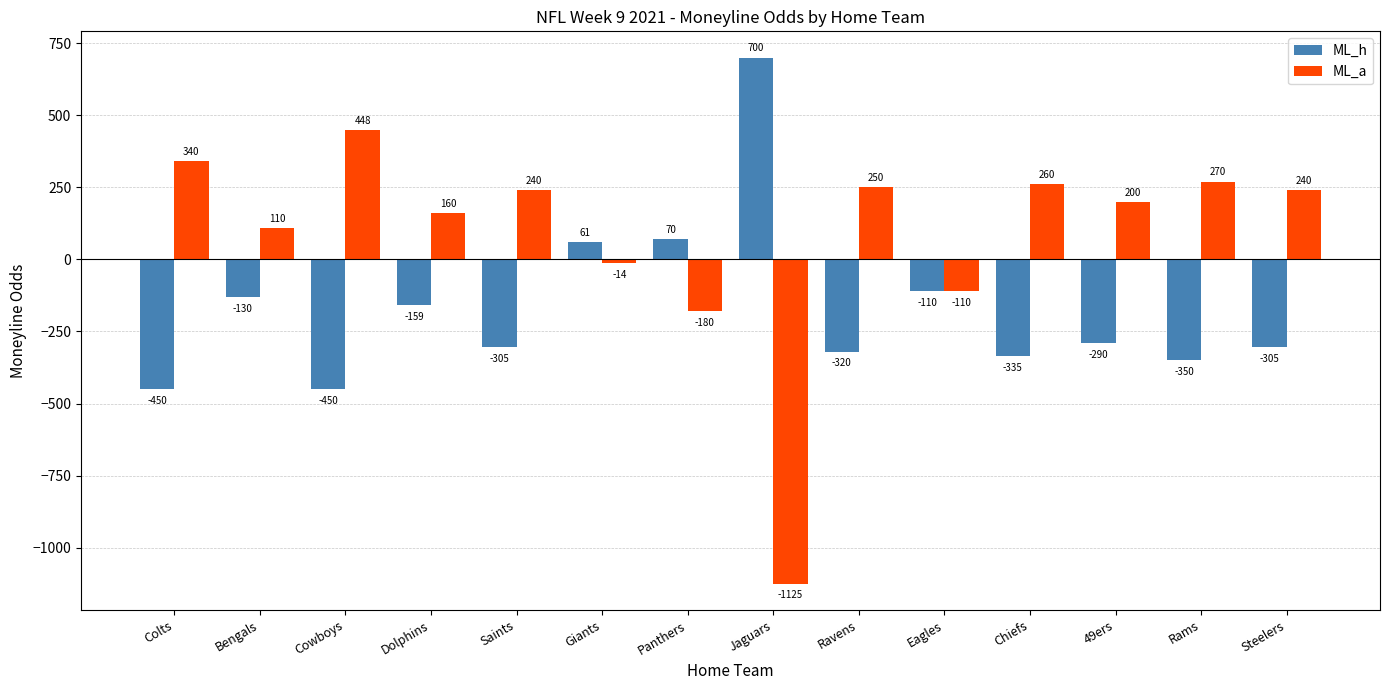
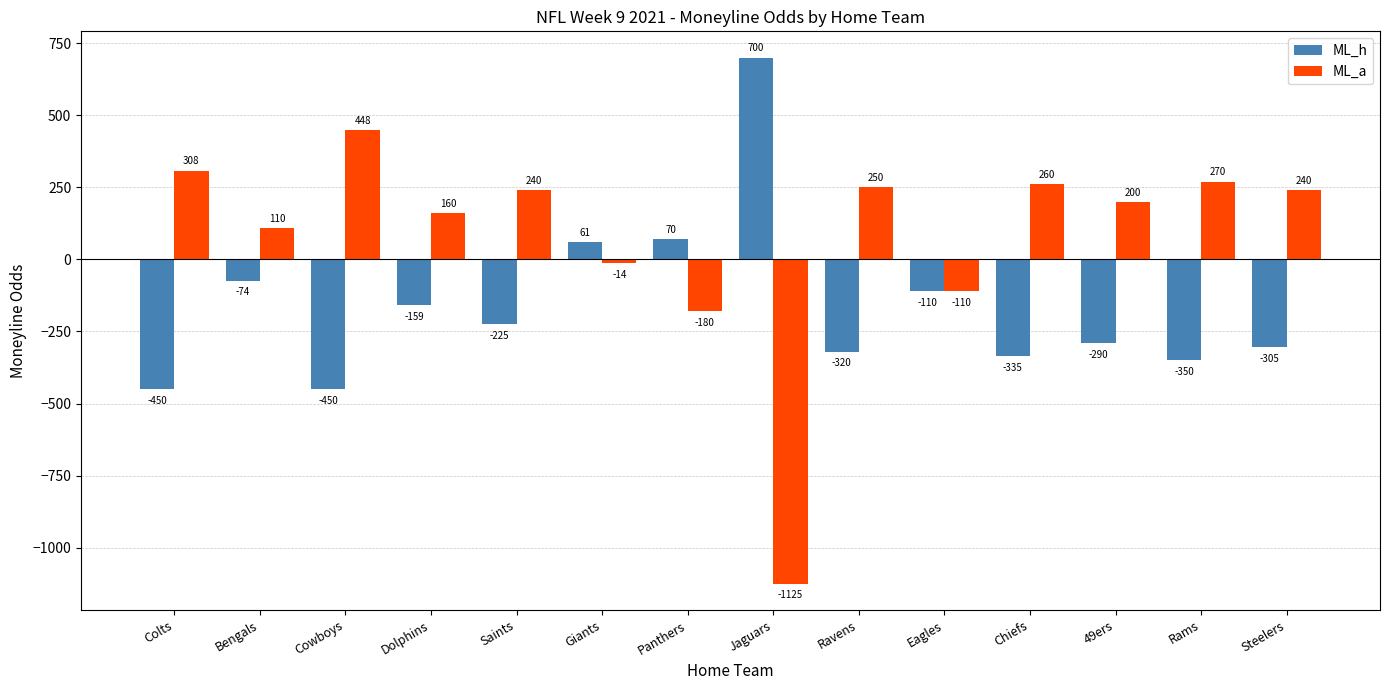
  {
    "ML_h": {
      "Colts": -450,
-     "Bengals": -130,
+     "Bengals": -74,
      "Cowboys": -450,
      "Dolphins": -159,
-     "Saints": -305,
+     "Saints": -225,
      "Giants": 61,
      "Panthers": 70,
      "Jaguars": 700,
      "Ravens": -320,
      "Eagles": -110,
      "Chiefs": -335,
      "49ers": -290,
      "Rams": -350,
      "Steelers": -305
    },
    "ML_a": {
-     "Colts": 340,
+     "Colts": 308,
      "Bengals": 110,
      "Cowboys": 448,
      "Dolphins": 160,
      "Saints": 240,
      "Giants": -14,
      "Panthers": -180,
      "Jaguars": -1125,
      "Ravens": 250,
      "Eagles": -110,
      "Chiefs": 260,
      "49ers": 200,
      "Rams": 270,
      "Steelers": 240
    }
  }
